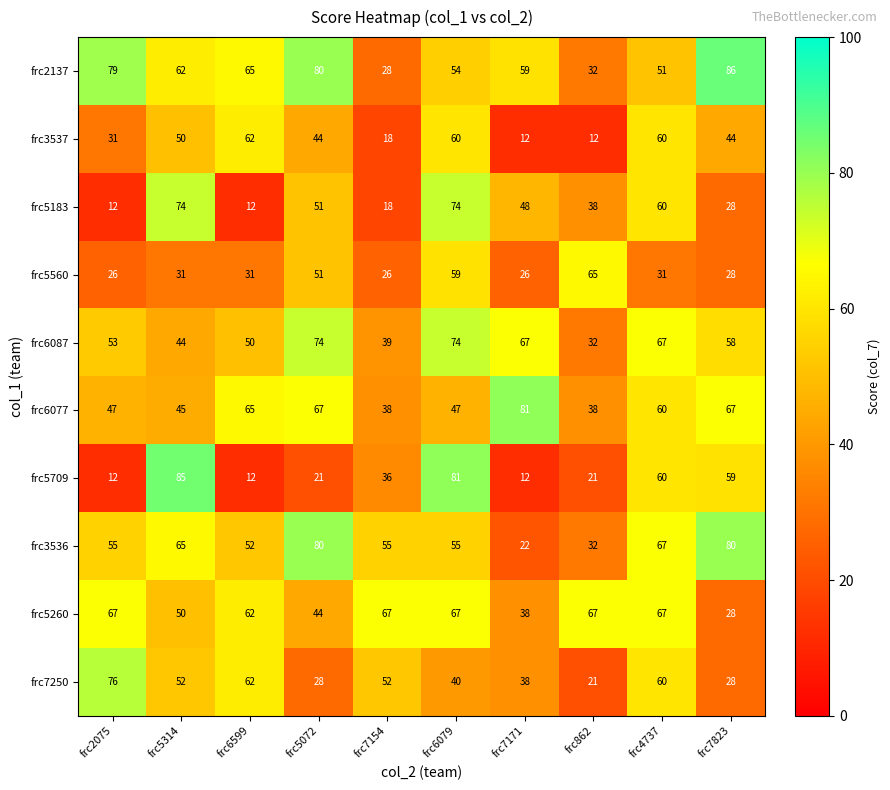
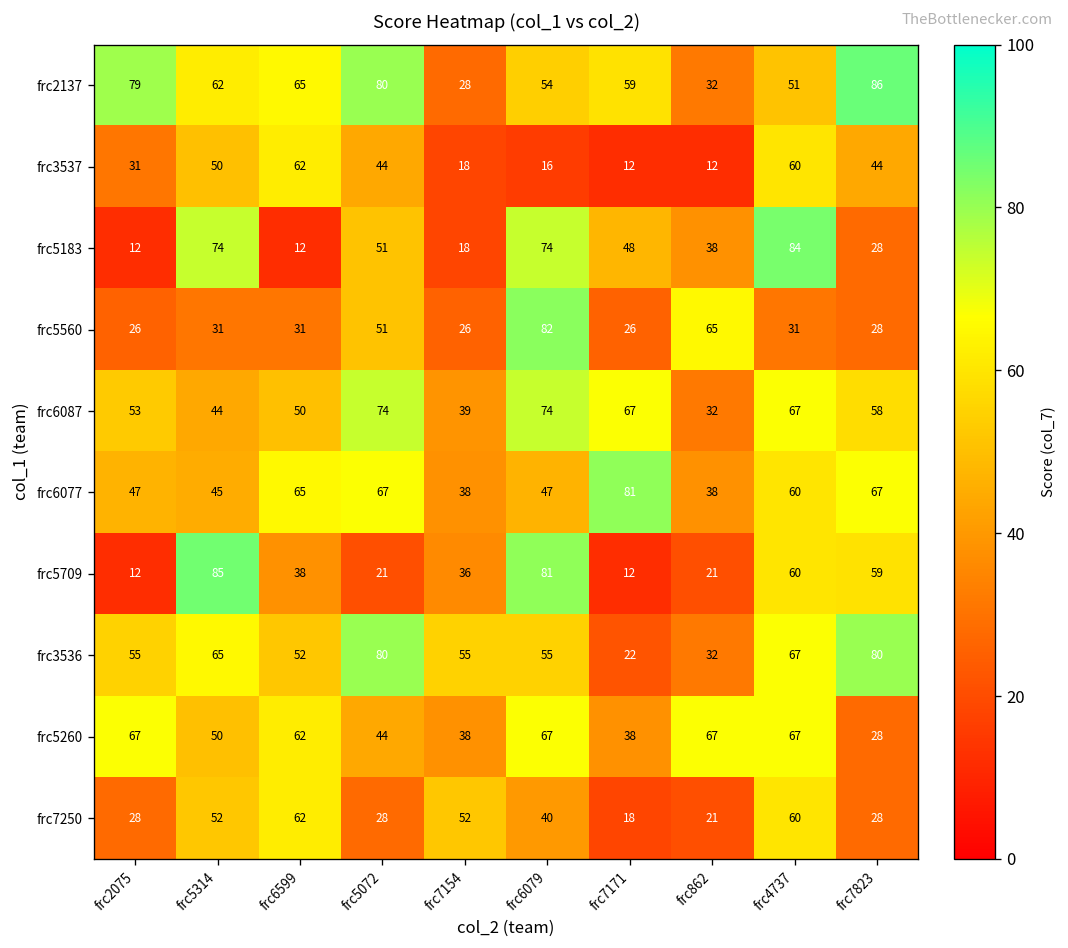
  {
    "frc2137": {
      "frc2075": 79,
      "frc5314": 62,
      "frc6599": 65,
      "frc5072": 80,
      "frc7154": 28,
      "frc6079": 54,
      "frc7171": 59,
      "frc862": 32,
      "frc4737": 51,
      "frc7823": 86
    },
    "frc3537": {
      "frc2075": 31,
      "frc5314": 50,
      "frc6599": 62,
      "frc5072": 44,
      "frc7154": 18,
-     "frc6079": 60,
+     "frc6079": 16,
      "frc7171": 12,
      "frc862": 12,
      "frc4737": 60,
      "frc7823": 44
    },
    "frc5183": {
      "frc2075": 12,
      "frc5314": 74,
      "frc6599": 12,
      "frc5072": 51,
      "frc7154": 18,
      "frc6079": 74,
      "frc7171": 48,
      "frc862": 38,
-     "frc4737": 60,
+     "frc4737": 84,
      "frc7823": 28
    },
    "frc5560": {
      "frc2075": 26,
      "frc5314": 31,
      "frc6599": 31,
      "frc5072": 51,
      "frc7154": 26,
-     "frc6079": 59,
+     "frc6079": 82,
      "frc7171": 26,
      "frc862": 65,
      "frc4737": 31,
      "frc7823": 28
    },
    "frc6087": {
      "frc2075": 53,
      "frc5314": 44,
      "frc6599": 50,
      "frc5072": 74,
      "frc7154": 39,
      "frc6079": 74,
      "frc7171": 67,
      "frc862": 32,
      "frc4737": 67,
      "frc7823": 58
    },
    "frc6077": {
      "frc2075": 47,
      "frc5314": 45,
      "frc6599": 65,
      "frc5072": 67,
      "frc7154": 38,
      "frc6079": 47,
      "frc7171": 81,
      "frc862": 38,
      "frc4737": 60,
      "frc7823": 67
    },
    "frc5709": {
      "frc2075": 12,
      "frc5314": 85,
-     "frc6599": 12,
+     "frc6599": 38,
      "frc5072": 21,
      "frc7154": 36,
      "frc6079": 81,
      "frc7171": 12,
      "frc862": 21,
      "frc4737": 60,
      "frc7823": 59
    },
    "frc3536": {
      "frc2075": 55,
      "frc5314": 65,
      "frc6599": 52,
      "frc5072": 80,
      "frc7154": 55,
      "frc6079": 55,
      "frc7171": 22,
      "frc862": 32,
      "frc4737": 67,
      "frc7823": 80
    },
    "frc5260": {
      "frc2075": 67,
      "frc5314": 50,
      "frc6599": 62,
      "frc5072": 44,
-     "frc7154": 67,
+     "frc7154": 38,
      "frc6079": 67,
      "frc7171": 38,
      "frc862": 67,
      "frc4737": 67,
      "frc7823": 28
    },
    "frc7250": {
-     "frc2075": 76,
+     "frc2075": 28,
      "frc5314": 52,
      "frc6599": 62,
      "frc5072": 28,
      "frc7154": 52,
      "frc6079": 40,
-     "frc7171": 38,
+     "frc7171": 18,
      "frc862": 21,
      "frc4737": 60,
      "frc7823": 28
    }
  }
